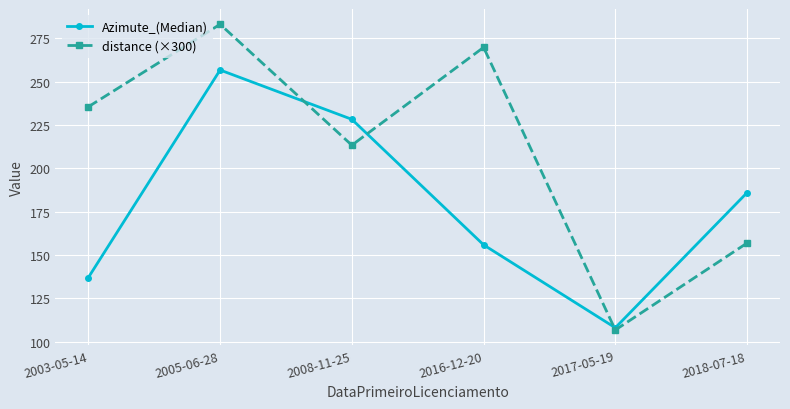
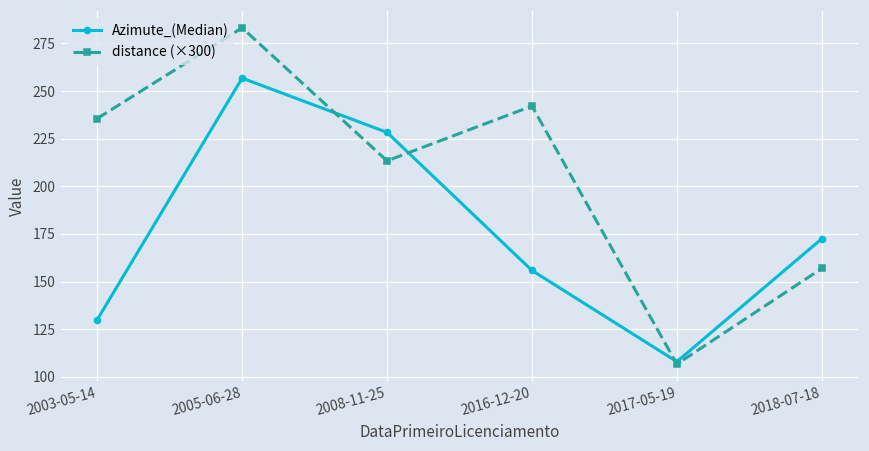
  {
    "Azimute_(Median)": {
-     "2003-05-14": 137,
+     "2003-05-14": 130,
      "2005-06-28": 257,
      "2008-11-25": 228,
      "2016-12-20": 156,
-     "2018-07-18": 186
+     "2018-07-18": 173
    },
    "distance (×300)": {
      "2003-05-14": 236,
      "2005-06-28": 283,
      "2008-11-25": 213,
-     "2016-12-20": 270,
+     "2016-12-20": 242,
      "2018-07-18": 157
    }
  }
